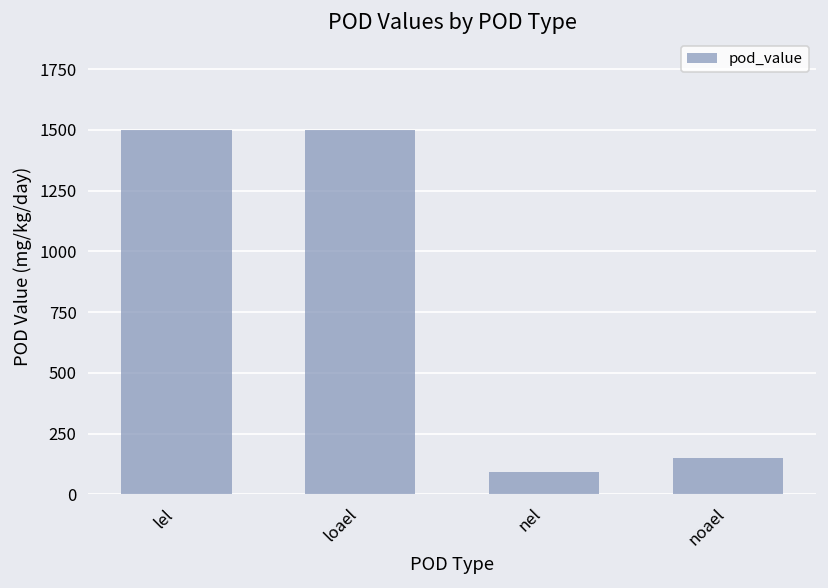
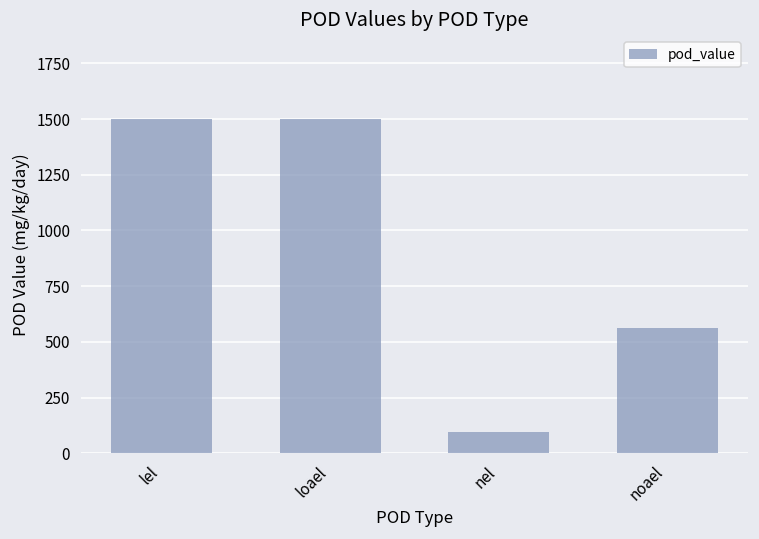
  {
    "lel": 1500,
    "loael": 1500,
    "nel": 90,
-   "noael": 150
+   "noael": 560
  }
